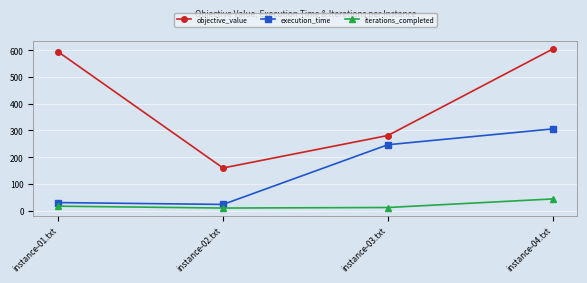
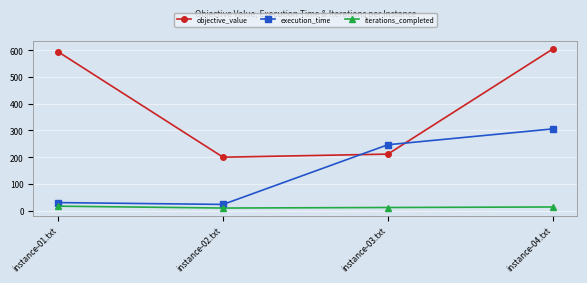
  {
    "objective_value": {
      "instance-01.txt": 590,
-     "instance-02.txt": 160,
-     "instance-03.txt": 280,
+     "instance-02.txt": 200,
+     "instance-03.txt": 210,
      "instance-04.txt": 600
    },
    "execution_time": {
      "instance-01.txt": 30,
      "instance-02.txt": 20,
      "instance-03.txt": 250,
      "instance-04.txt": 310
    },
    "iterations_completed": {
      "instance-01.txt": 20,
      "instance-02.txt": 10,
      "instance-03.txt": 10,
-     "instance-04.txt": 40
+     "instance-04.txt": 10
    }
  }
